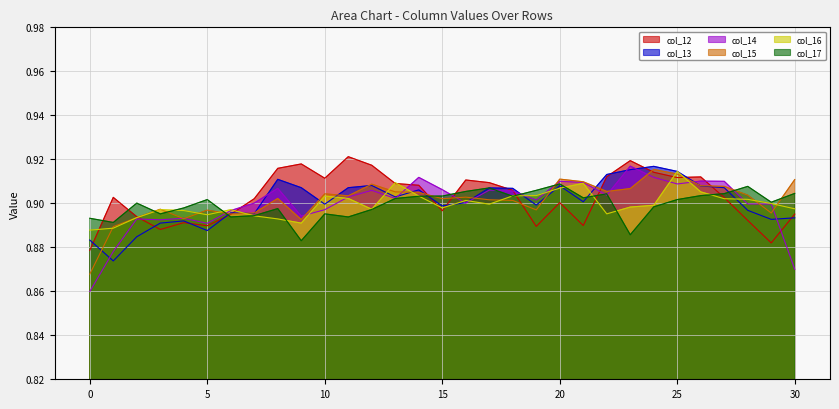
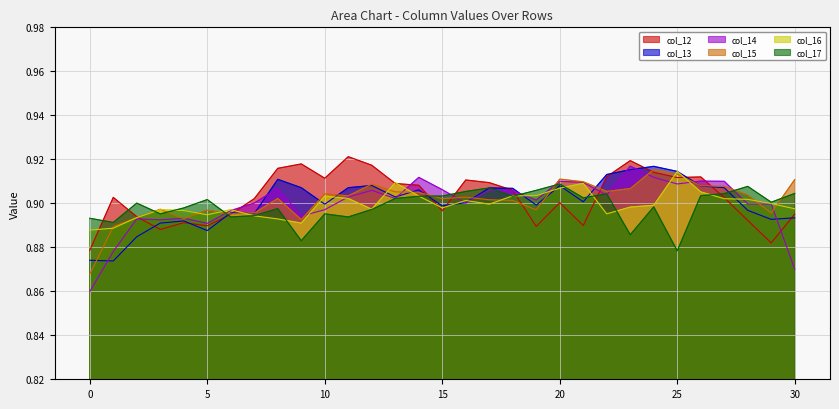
  {
    "col_12": {
      "0": 0.879,
      "10": 0.911,
      "15": 0.897,
      "20": 0.900,
      "25": 0.912,
      "30": 0.895
    },
    "col_13": {
-     "0": 0.883,
+     "0": 0.874,
      "5": 0.888,
      "10": 0.900,
      "30": 0.893
    },
    "col_14": {
      "0": 0.860,
      "10": 0.897,
      "15": 0.906,
      "25": 0.909,
      "30": 0.870
    },
    "col_15": {
      "0": 0.868,
      "5": 0.897,
      "15": 0.902,
      "25": 0.913,
      "30": 0.911
    },
    "col_16": {
      "0": 0.888,
      "5": 0.895,
      "30": 0.898
    },
    "col_17": {
      "0": 0.893,
      "5": 0.902,
      "10": 0.895,
      "15": 0.903,
-     "25": 0.902,
+     "25": 0.878,
      "30": 0.905
    }
  }
